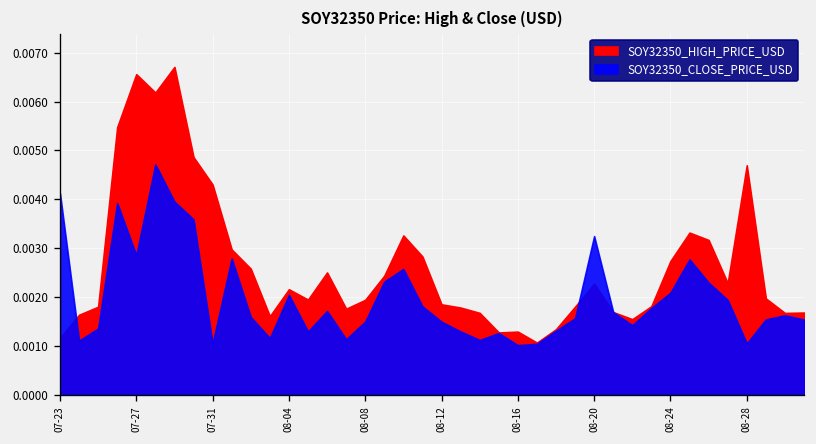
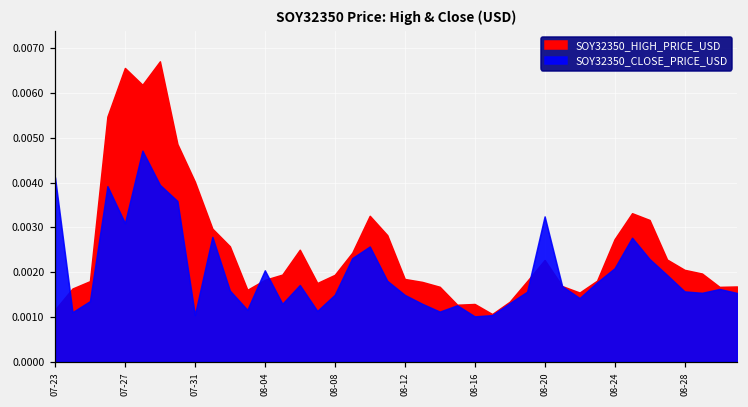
  {
    "SOY32350_HIGH_PRICE_USD": {
      "07-23": 0.0012,
      "07-27": 0.0066,
-     "07-31": 0.0043,
-     "08-04": 0.0022,
+     "07-31": 0.0040,
+     "08-04": 0.0018,
      "08-08": 0.0019,
      "08-12": 0.0018,
      "08-16": 0.0013,
      "08-20": 0.0023,
      "08-24": 0.0027,
-     "08-28": 0.0047
+     "08-28": 0.0021
    },
    "SOY32350_CLOSE_PRICE_USD": {
      "07-23": 0.0041,
-     "07-27": 0.0029,
+     "07-27": 0.0031,
      "07-31": 0.0010,
      "08-04": 0.0020,
      "08-08": 0.0015,
      "08-12": 0.0015,
      "08-16": 0.0010,
      "08-20": 0.0032,
      "08-24": 0.0021,
-     "08-28": 0.0010
+     "08-28": 0.0016
    }
  }
